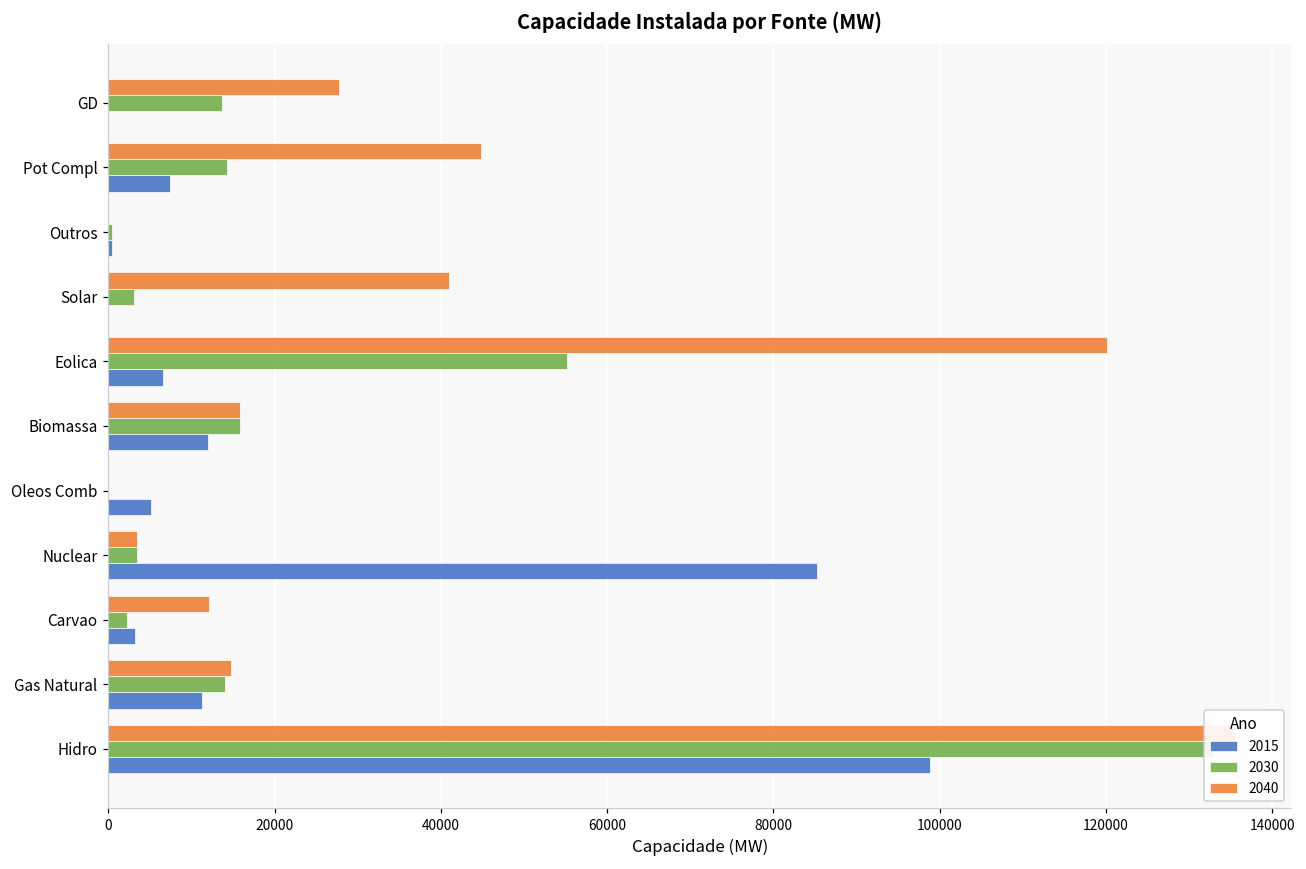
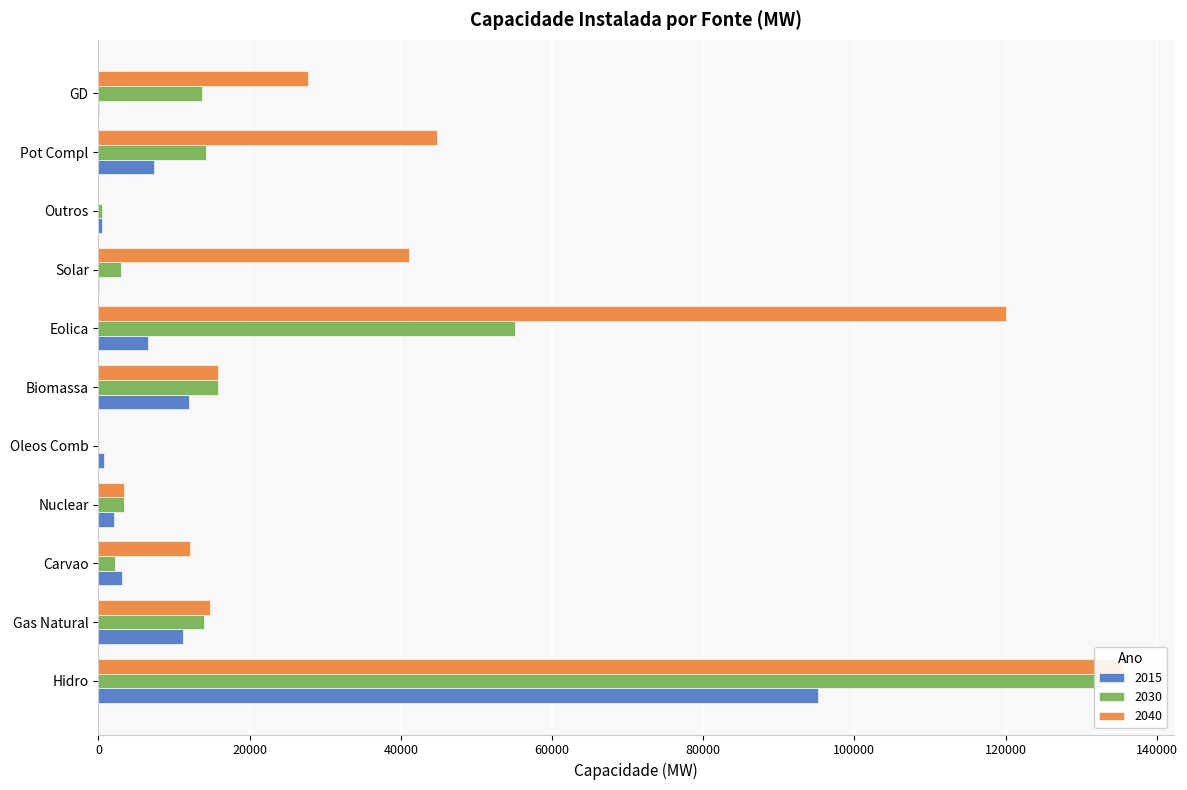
  {
    "2015": {
      "Pot Compl": 7000,
      "Outros": 0,
      "Eolica": 7000,
      "Biomassa": 12000,
-     "Oleos Comb": 5000,
-     "Nuclear": 85000,
+     "Oleos Comb": 1000,
+     "Nuclear": 2000,
      "Carvao": 3000,
      "Gas Natural": 11000,
-     "Hidro": 99000
+     "Hidro": 95000
    },
    "2030": {
      "GD": 14000,
      "Pot Compl": 14000,
      "Outros": 0,
      "Solar": 3000,
      "Eolica": 55000,
      "Biomassa": 16000,
      "Oleos Comb": 0,
      "Nuclear": 3000,
      "Carvao": 2000,
      "Gas Natural": 14000
    },
    "2040": {
      "GD": 28000,
      "Pot Compl": 45000,
      "Outros": 0,
      "Solar": 41000,
      "Eolica": 120000,
      "Biomassa": 16000,
      "Oleos Comb": 0,
      "Nuclear": 3000,
      "Carvao": 12000,
      "Gas Natural": 15000
    }
  }
